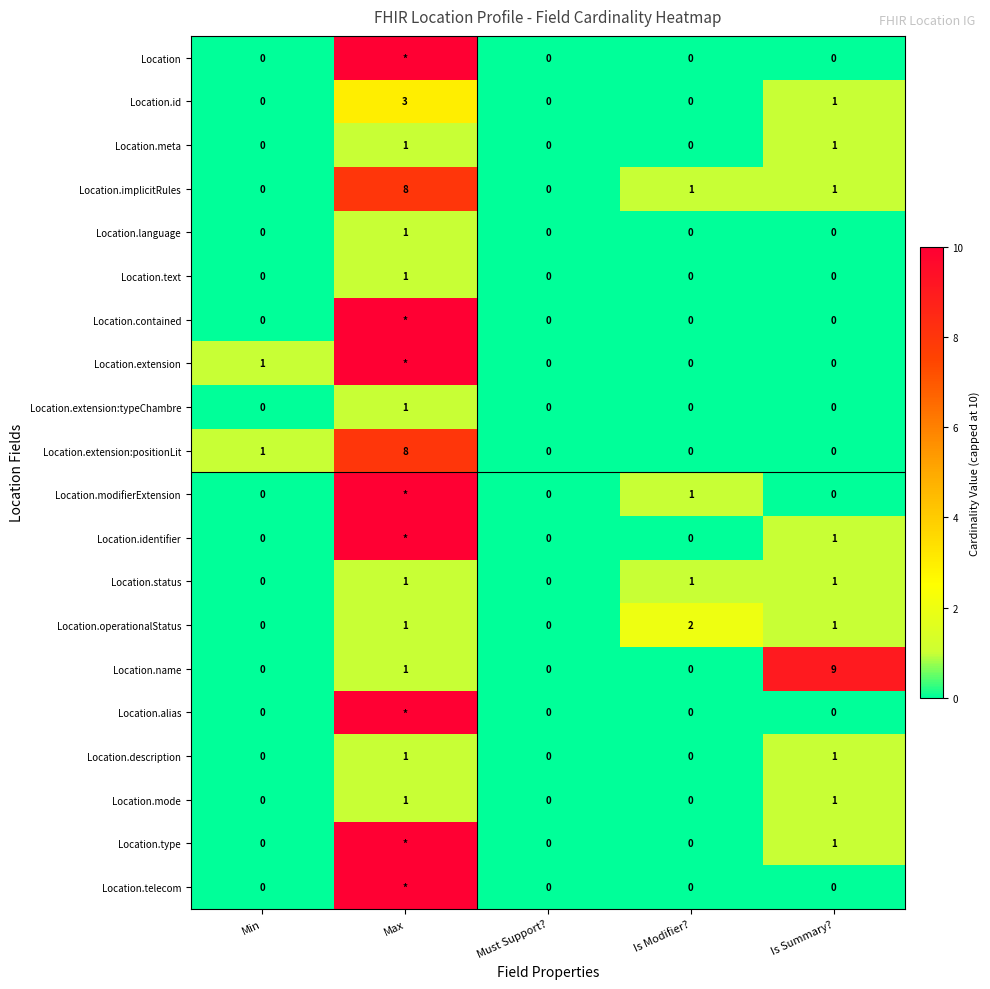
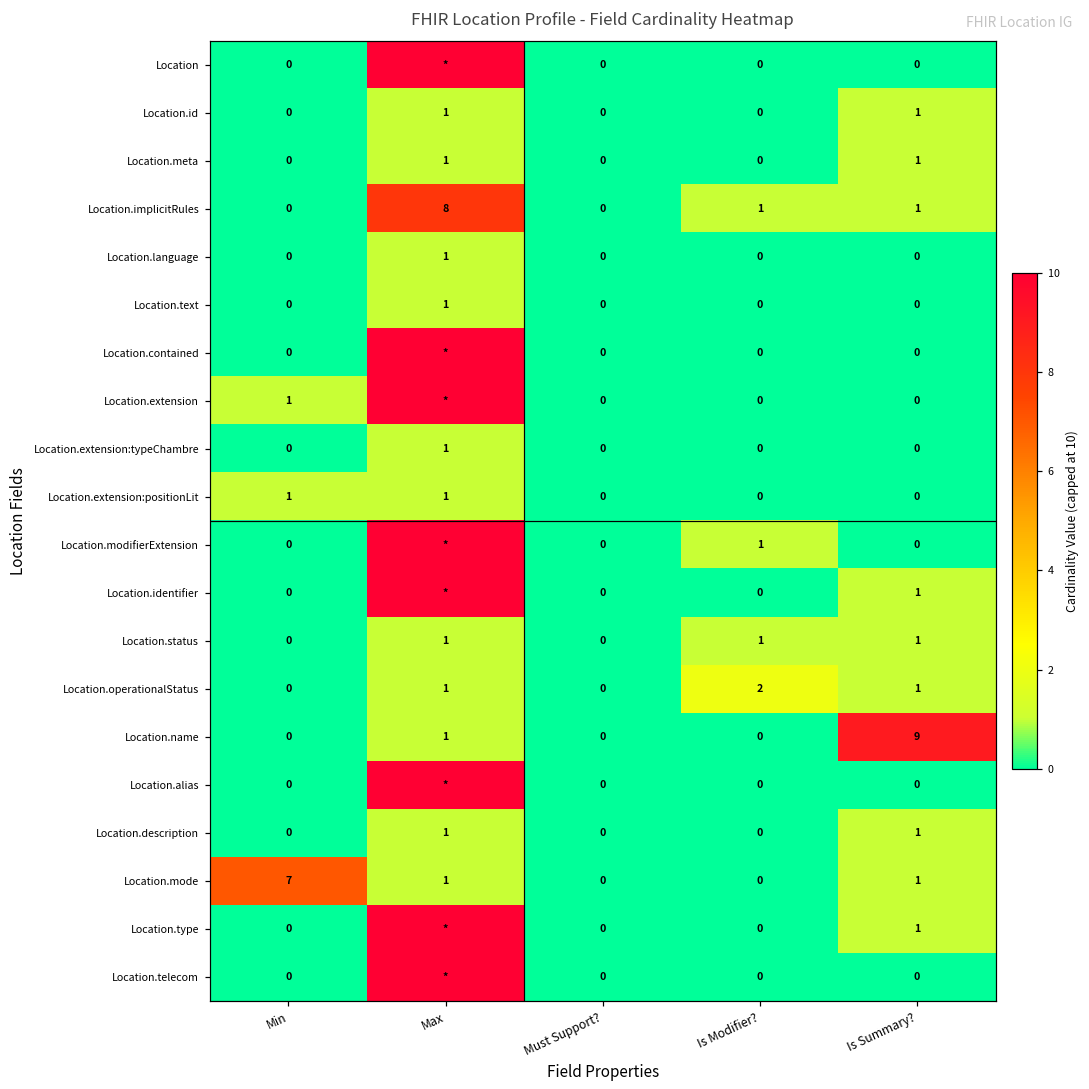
  {
    "Location": {
      "Min": 0,
      "Must Support?": 0,
      "Is Modifier?": 0,
      "Is Summary?": 0
    },
    "Location.id": {
      "Min": 0,
-     "Max": 3,
+     "Max": 1,
      "Must Support?": 0,
      "Is Modifier?": 0,
      "Is Summary?": 1
    },
    "Location.meta": {
      "Min": 0,
      "Max": 1,
      "Must Support?": 0,
      "Is Modifier?": 0,
      "Is Summary?": 1
    },
    "Location.implicitRules": {
      "Min": 0,
      "Max": 8,
      "Must Support?": 0,
      "Is Modifier?": 1,
      "Is Summary?": 1
    },
    "Location.language": {
      "Min": 0,
      "Max": 1,
      "Must Support?": 0,
      "Is Modifier?": 0,
      "Is Summary?": 0
    },
    "Location.text": {
      "Min": 0,
      "Max": 1,
      "Must Support?": 0,
      "Is Modifier?": 0,
      "Is Summary?": 0
    },
    "Location.contained": {
      "Min": 0,
      "Must Support?": 0,
      "Is Modifier?": 0,
      "Is Summary?": 0
    },
    "Location.extension": {
      "Min": 1,
      "Must Support?": 0,
      "Is Modifier?": 0,
      "Is Summary?": 0
    },
    "Location.extension:typeChambre": {
      "Min": 0,
      "Max": 1,
      "Must Support?": 0,
      "Is Modifier?": 0,
      "Is Summary?": 0
    },
    "Location.extension:positionLit": {
      "Min": 1,
-     "Max": 8,
+     "Max": 1,
      "Must Support?": 0,
      "Is Modifier?": 0,
      "Is Summary?": 0
    },
    "Location.modifierExtension": {
      "Min": 0,
      "Must Support?": 0,
      "Is Modifier?": 1,
      "Is Summary?": 0
    },
    "Location.identifier": {
      "Min": 0,
      "Must Support?": 0,
      "Is Modifier?": 0,
      "Is Summary?": 1
    },
    "Location.status": {
      "Min": 0,
      "Max": 1,
      "Must Support?": 0,
      "Is Modifier?": 1,
      "Is Summary?": 1
    },
    "Location.operationalStatus": {
      "Min": 0,
      "Max": 1,
      "Must Support?": 0,
      "Is Modifier?": 2,
      "Is Summary?": 1
    },
    "Location.name": {
      "Min": 0,
      "Max": 1,
      "Must Support?": 0,
      "Is Modifier?": 0,
      "Is Summary?": 9
    },
    "Location.alias": {
      "Min": 0,
      "Must Support?": 0,
      "Is Modifier?": 0,
      "Is Summary?": 0
    },
    "Location.description": {
      "Min": 0,
      "Max": 1,
      "Must Support?": 0,
      "Is Modifier?": 0,
      "Is Summary?": 1
    },
    "Location.mode": {
-     "Min": 0,
+     "Min": 7,
      "Max": 1,
      "Must Support?": 0,
      "Is Modifier?": 0,
      "Is Summary?": 1
    },
    "Location.type": {
      "Min": 0,
      "Must Support?": 0,
      "Is Modifier?": 0,
      "Is Summary?": 1
    },
    "Location.telecom": {
      "Min": 0,
      "Must Support?": 0,
      "Is Modifier?": 0,
      "Is Summary?": 0
    }
  }
